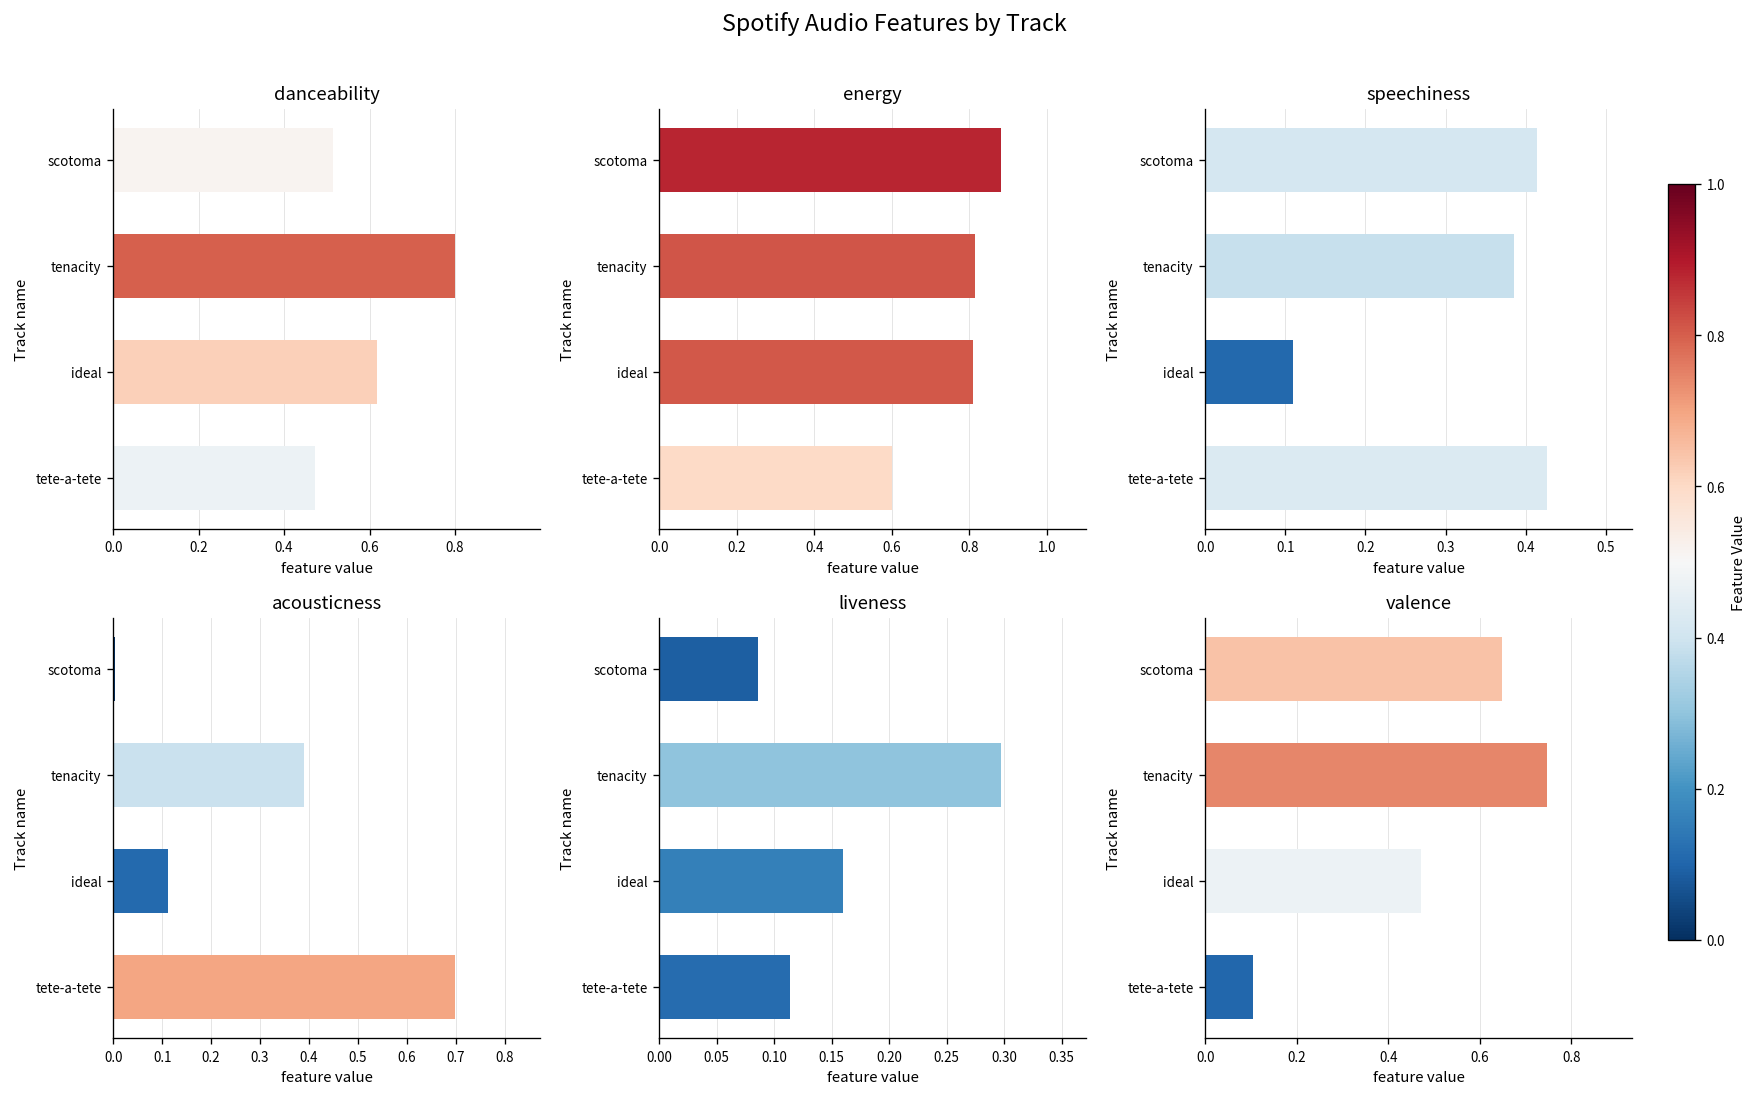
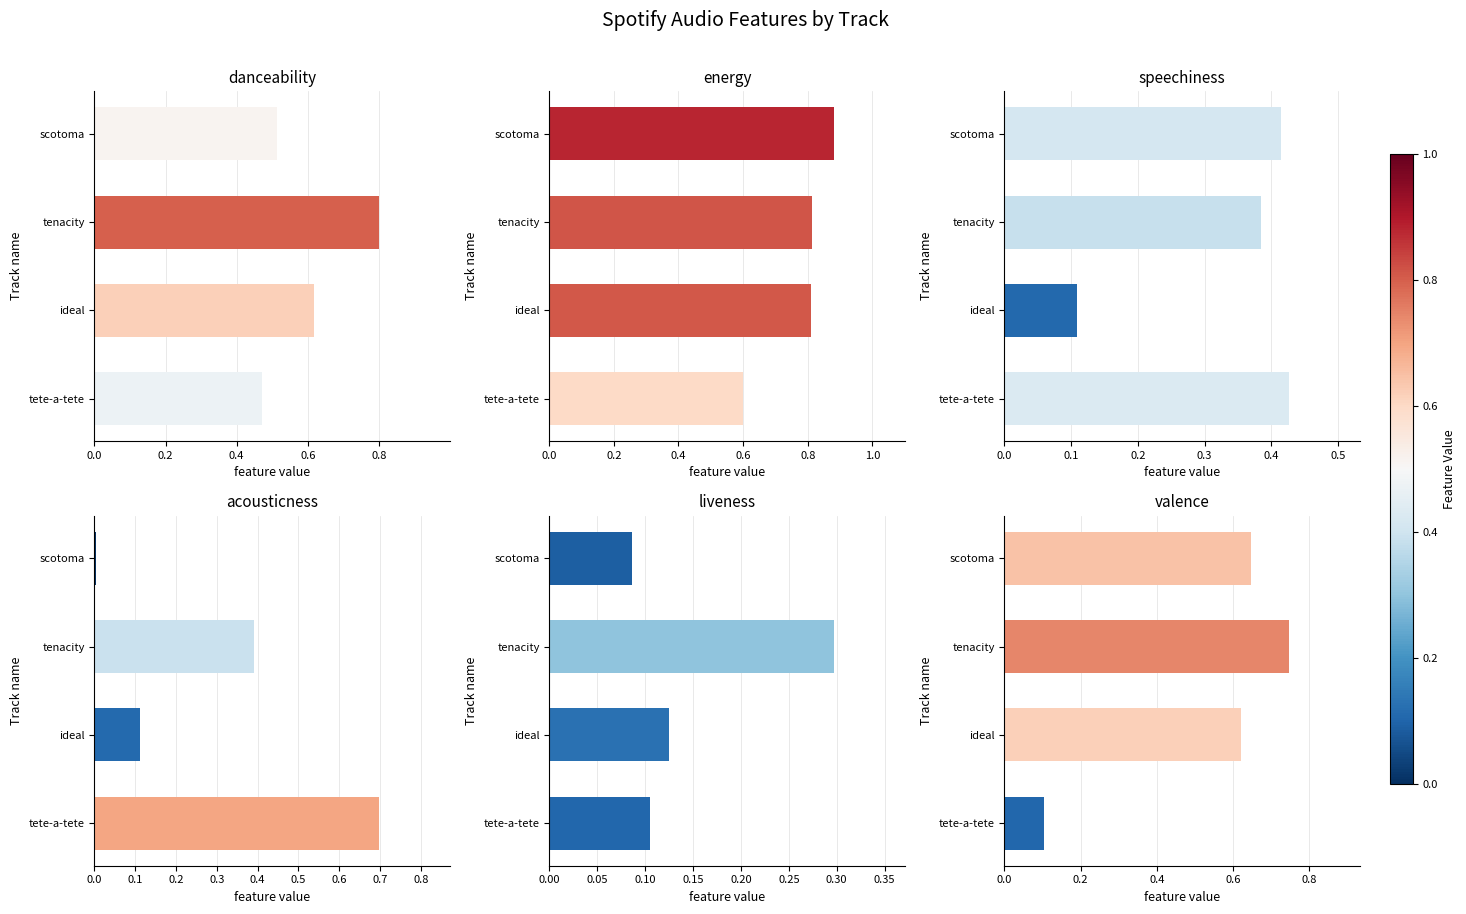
  {
    "danceability": {
      "scotoma": 0.51,
      "tenacity": 0.80,
      "ideal": 0.62,
      "tete-a-tete": 0.47
    },
    "energy": {
      "scotoma": 0.88,
      "tenacity": 0.81,
      "ideal": 0.81,
      "tete-a-tete": 0.60
    },
    "speechiness": {
      "scotoma": 0.41,
      "tenacity": 0.39,
      "ideal": 0.11,
      "tete-a-tete": 0.43
    },
    "acousticness": {
      "tenacity": 0.39,
      "ideal": 0.11,
      "tete-a-tete": 0.70
    },
    "liveness": {
      "scotoma": 0.09,
      "tenacity": 0.30,
-     "ideal": 0.16,
-     "tete-a-tete": 0.114
+     "ideal": 0.13,
+     "tete-a-tete": 0.105
    },
    "valence": {
      "scotoma": 0.65,
      "tenacity": 0.75,
-     "ideal": 0.47,
+     "ideal": 0.62,
      "tete-a-tete": 0.11
    }
  }
